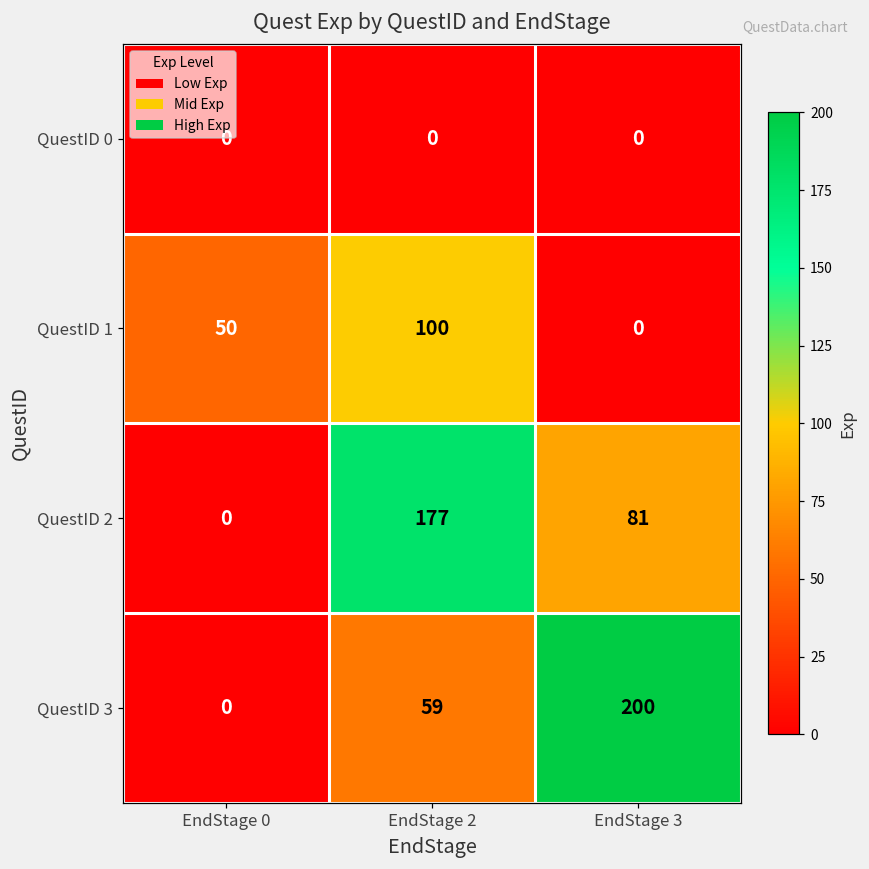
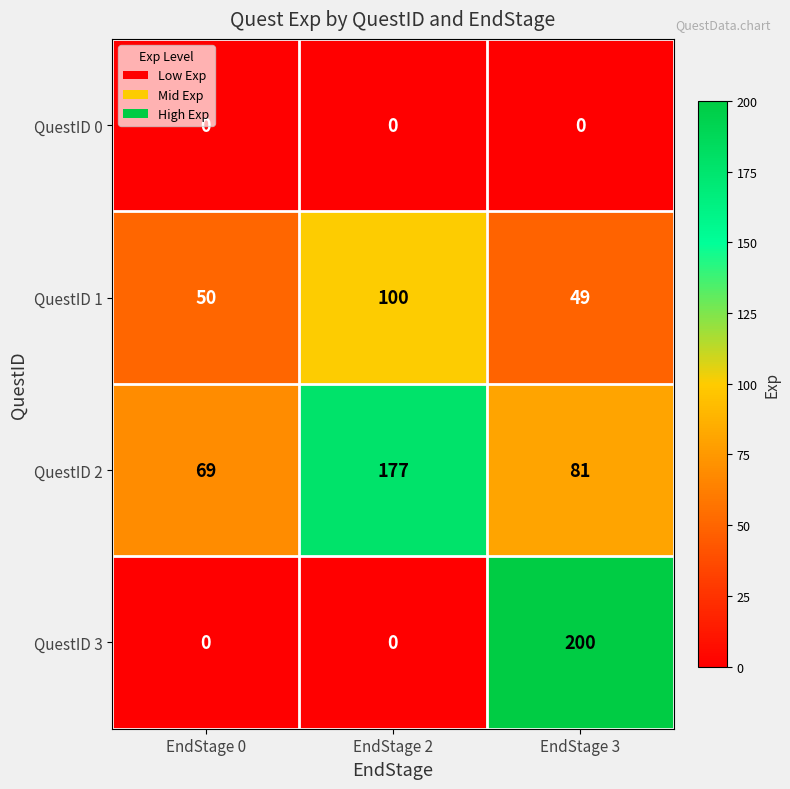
  {
    "QuestID 0": {
      "EndStage 2": 0,
      "EndStage 3": 0
    },
    "QuestID 1": {
      "EndStage 0": 50,
      "EndStage 2": 100,
-     "EndStage 3": 0
+     "EndStage 3": 49
    },
    "QuestID 2": {
-     "EndStage 0": 0,
+     "EndStage 0": 69,
      "EndStage 2": 177,
      "EndStage 3": 81
    },
    "QuestID 3": {
      "EndStage 0": 0,
-     "EndStage 2": 59,
+     "EndStage 2": 0,
      "EndStage 3": 200
    }
  }
